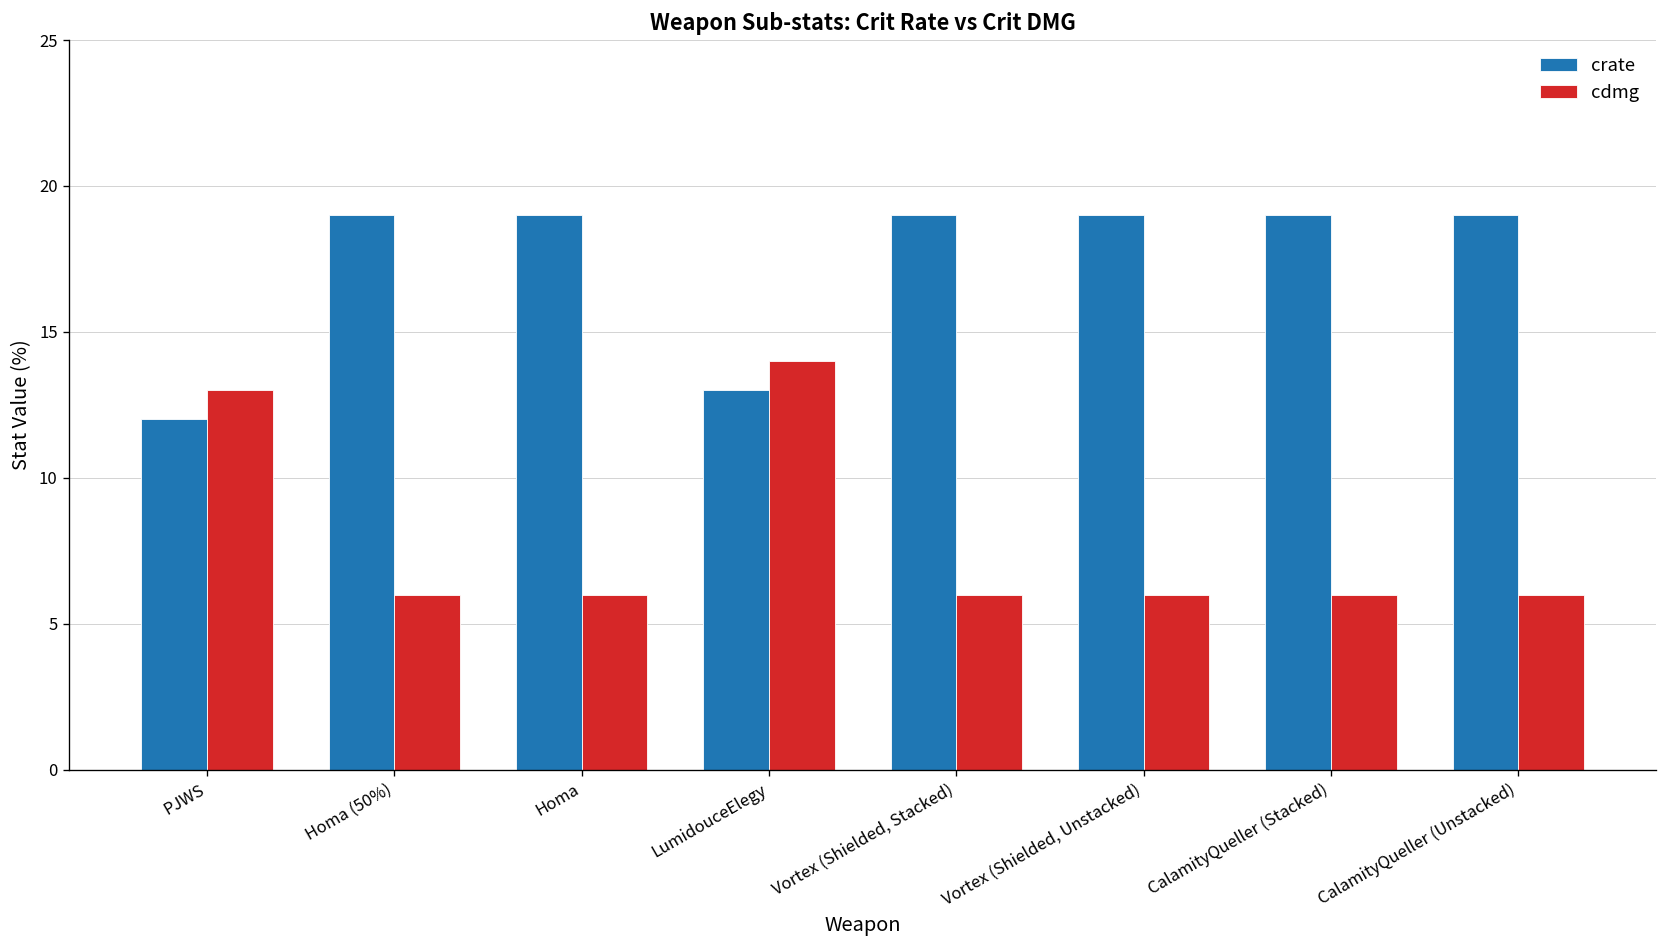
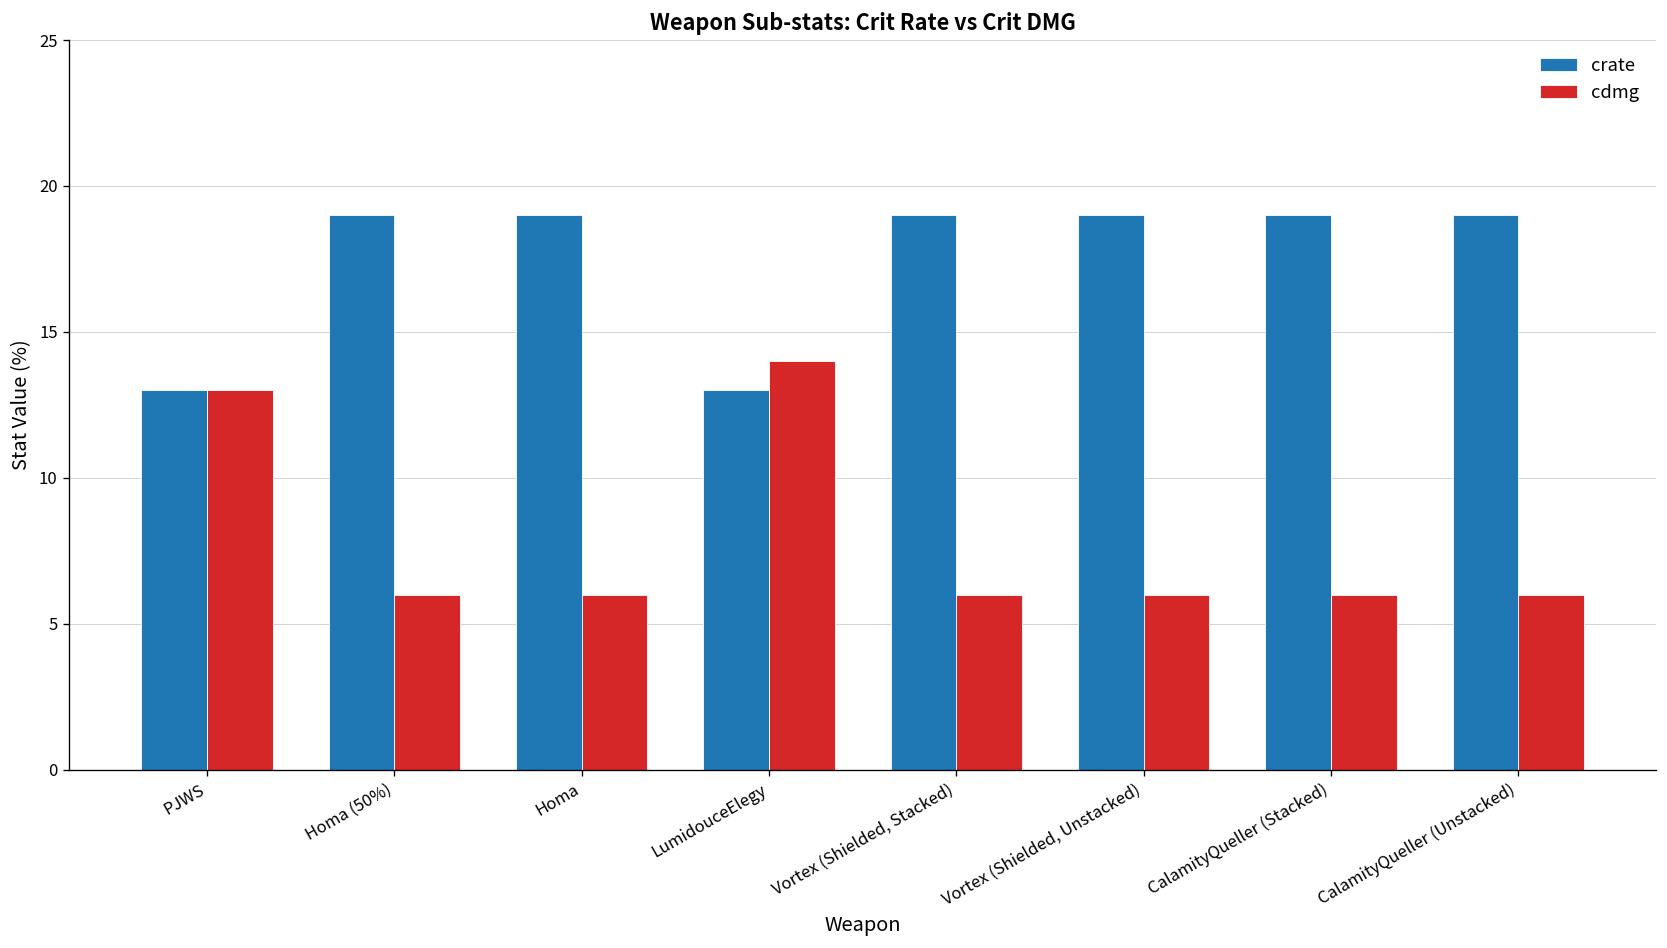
  {
    "crate": {
-     "PJWS": 12,
+     "PJWS": 13,
      "Homa (50%)": 19,
      "Homa": 19,
      "LumidouceElegy": 13,
      "Vortex (Shielded, Stacked)": 19,
      "Vortex (Shielded, Unstacked)": 19,
      "CalamityQueller (Stacked)": 19,
      "CalamityQueller (Unstacked)": 19
    },
    "cdmg": {
      "PJWS": 13,
      "Homa (50%)": 6,
      "Homa": 6,
      "LumidouceElegy": 14,
      "Vortex (Shielded, Stacked)": 6,
      "Vortex (Shielded, Unstacked)": 6,
      "CalamityQueller (Stacked)": 6,
      "CalamityQueller (Unstacked)": 6
    }
  }
